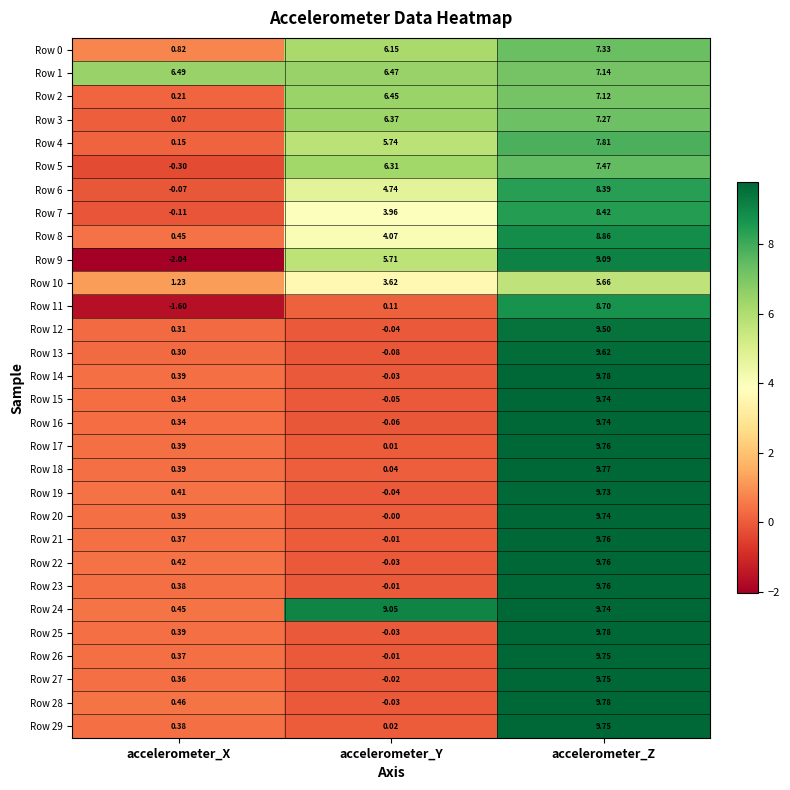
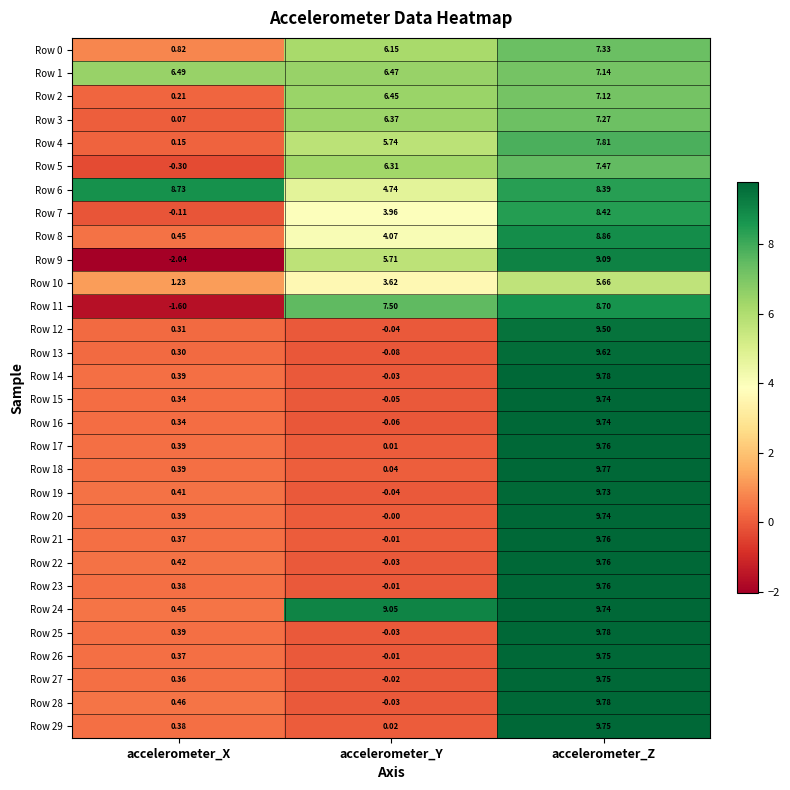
  {
    "Row 0": {
      "accelerometer_X": 0.82,
      "accelerometer_Y": 6.15,
      "accelerometer_Z": 7.33
    },
    "Row 1": {
      "accelerometer_X": 6.49,
      "accelerometer_Y": 6.47,
      "accelerometer_Z": 7.14
    },
    "Row 2": {
      "accelerometer_X": 0.21,
      "accelerometer_Y": 6.45,
      "accelerometer_Z": 7.12
    },
    "Row 3": {
      "accelerometer_X": 0.07,
      "accelerometer_Y": 6.37,
      "accelerometer_Z": 7.27
    },
    "Row 4": {
      "accelerometer_X": 0.15,
      "accelerometer_Y": 5.74,
      "accelerometer_Z": 7.81
    },
    "Row 5": {
      "accelerometer_X": -0.30,
      "accelerometer_Y": 6.31,
      "accelerometer_Z": 7.47
    },
    "Row 6": {
-     "accelerometer_X": -0.07,
+     "accelerometer_X": 8.73,
      "accelerometer_Y": 4.74,
      "accelerometer_Z": 8.39
    },
    "Row 7": {
      "accelerometer_X": -0.11,
      "accelerometer_Y": 3.96,
      "accelerometer_Z": 8.42
    },
    "Row 8": {
      "accelerometer_X": 0.45,
      "accelerometer_Y": 4.07,
      "accelerometer_Z": 8.86
    },
    "Row 9": {
      "accelerometer_X": -2.04,
      "accelerometer_Y": 5.71,
      "accelerometer_Z": 9.09
    },
    "Row 10": {
      "accelerometer_X": 1.23,
      "accelerometer_Y": 3.62,
      "accelerometer_Z": 5.66
    },
    "Row 11": {
      "accelerometer_X": -1.60,
-     "accelerometer_Y": 0.11,
+     "accelerometer_Y": 7.50,
      "accelerometer_Z": 8.70
    },
    "Row 12": {
      "accelerometer_X": 0.31,
      "accelerometer_Y": -0.04,
      "accelerometer_Z": 9.50
    },
    "Row 13": {
      "accelerometer_X": 0.30,
      "accelerometer_Y": -0.08,
      "accelerometer_Z": 9.62
    },
    "Row 14": {
      "accelerometer_X": 0.39,
      "accelerometer_Y": -0.03,
      "accelerometer_Z": 9.78
    },
    "Row 15": {
      "accelerometer_X": 0.34,
      "accelerometer_Y": -0.05,
      "accelerometer_Z": 9.74
    },
    "Row 16": {
      "accelerometer_X": 0.34,
      "accelerometer_Y": -0.06,
      "accelerometer_Z": 9.74
    },
    "Row 17": {
      "accelerometer_X": 0.39,
      "accelerometer_Y": 0.01,
      "accelerometer_Z": 9.76
    },
    "Row 18": {
      "accelerometer_X": 0.39,
      "accelerometer_Y": 0.04,
      "accelerometer_Z": 9.77
    },
    "Row 19": {
      "accelerometer_X": 0.41,
      "accelerometer_Y": -0.04,
      "accelerometer_Z": 9.73
    },
    "Row 20": {
      "accelerometer_X": 0.39,
      "accelerometer_Y": -0.00,
      "accelerometer_Z": 9.74
    },
    "Row 21": {
      "accelerometer_X": 0.37,
      "accelerometer_Y": -0.01,
      "accelerometer_Z": 9.76
    },
    "Row 22": {
      "accelerometer_X": 0.42,
      "accelerometer_Y": -0.03,
      "accelerometer_Z": 9.76
    },
    "Row 23": {
      "accelerometer_X": 0.38,
      "accelerometer_Y": -0.01,
      "accelerometer_Z": 9.76
    },
    "Row 24": {
      "accelerometer_X": 0.45,
      "accelerometer_Y": 9.05,
      "accelerometer_Z": 9.74
    },
    "Row 25": {
      "accelerometer_X": 0.39,
      "accelerometer_Y": -0.03,
      "accelerometer_Z": 9.78
    },
    "Row 26": {
      "accelerometer_X": 0.37,
      "accelerometer_Y": -0.01,
      "accelerometer_Z": 9.75
    },
    "Row 27": {
      "accelerometer_X": 0.36,
      "accelerometer_Y": -0.02,
      "accelerometer_Z": 9.75
    },
    "Row 28": {
      "accelerometer_X": 0.46,
      "accelerometer_Y": -0.03,
      "accelerometer_Z": 9.78
    },
    "Row 29": {
      "accelerometer_X": 0.38,
      "accelerometer_Y": 0.02,
      "accelerometer_Z": 9.75
    }
  }
